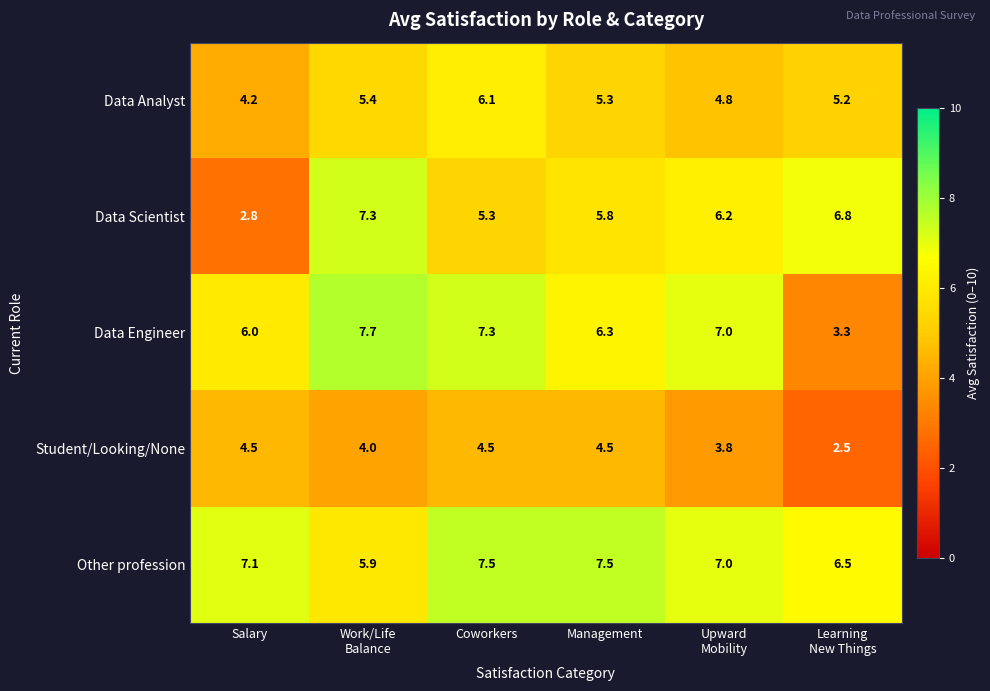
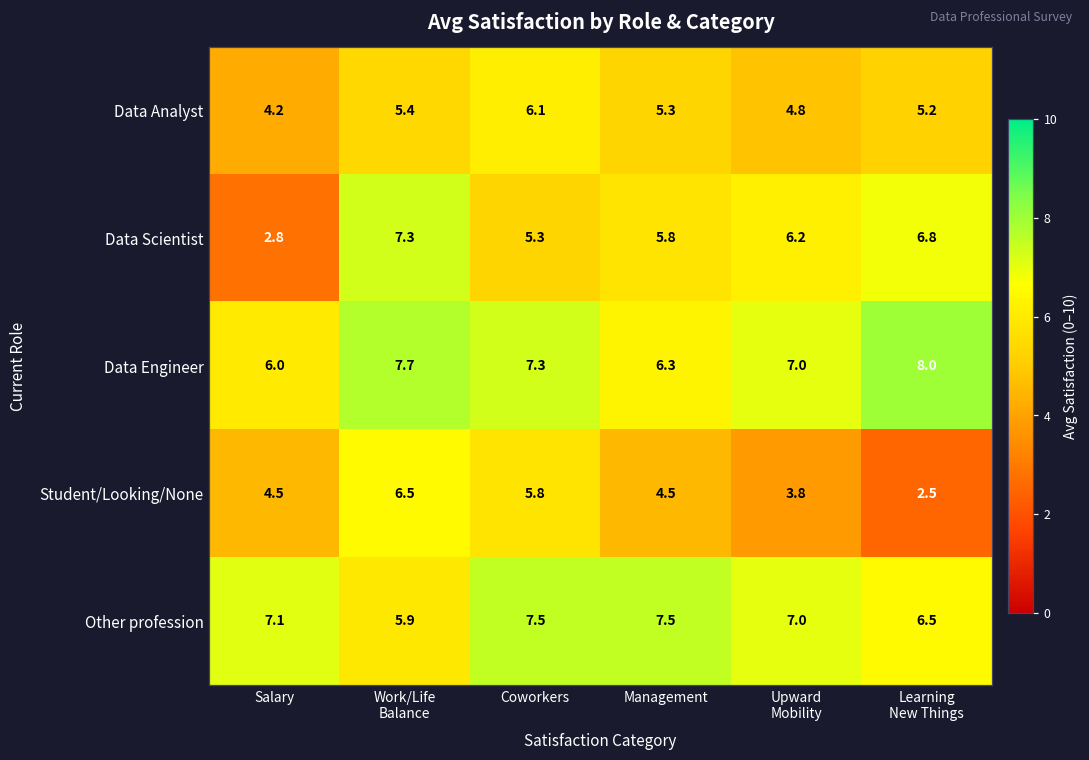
  {
    "Data Analyst": {
      "Salary": 4.2,
      "Work/Life Balance": 5.4,
      "Coworkers": 6.1,
      "Management": 5.3,
      "Upward Mobility": 4.8,
      "Learning New Things": 5.2
    },
    "Data Scientist": {
      "Salary": 2.8,
      "Work/Life Balance": 7.3,
      "Coworkers": 5.3,
      "Management": 5.8,
      "Upward Mobility": 6.2,
      "Learning New Things": 6.8
    },
    "Data Engineer": {
      "Salary": 6.0,
      "Work/Life Balance": 7.7,
      "Coworkers": 7.3,
      "Management": 6.3,
      "Upward Mobility": 7.0,
-     "Learning New Things": 3.3
+     "Learning New Things": 8.0
    },
    "Student/Looking/None": {
      "Salary": 4.5,
-     "Work/Life Balance": 4.0,
-     "Coworkers": 4.5,
+     "Work/Life Balance": 6.5,
+     "Coworkers": 5.8,
      "Management": 4.5,
      "Upward Mobility": 3.8,
      "Learning New Things": 2.5
    },
    "Other profession": {
      "Salary": 7.1,
      "Work/Life Balance": 5.9,
      "Coworkers": 7.5,
      "Management": 7.5,
      "Upward Mobility": 7.0,
      "Learning New Things": 6.5
    }
  }
